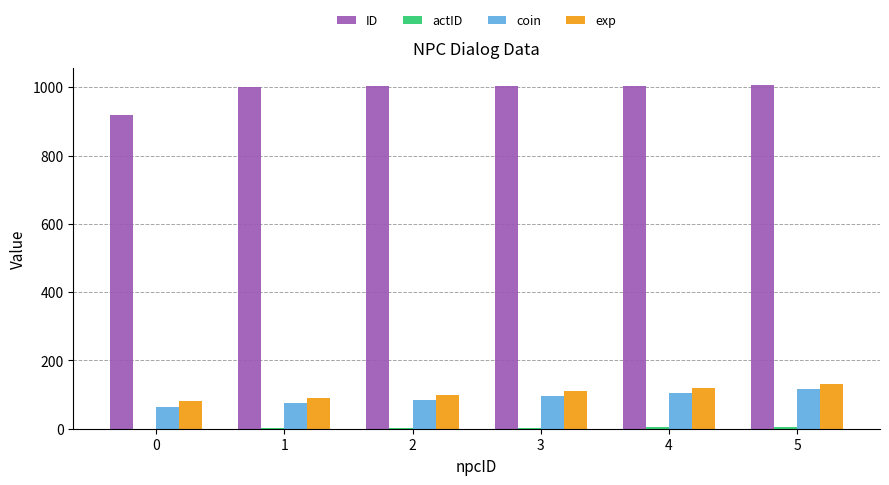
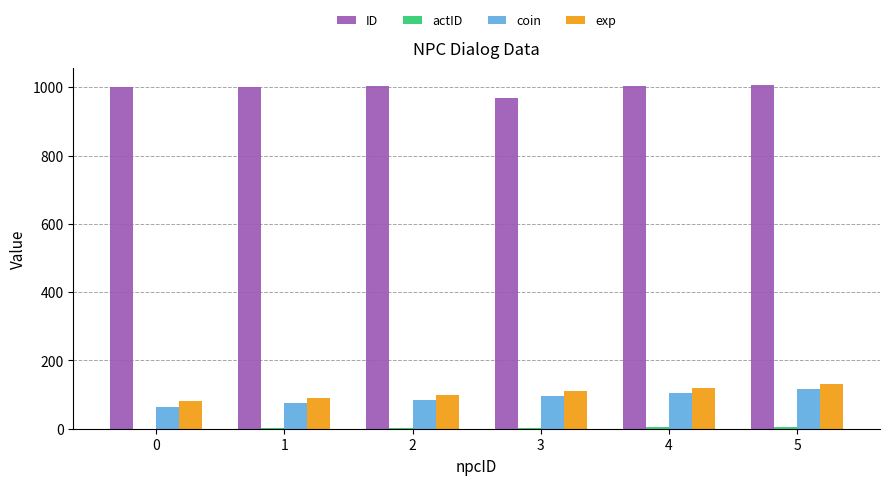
  {
    "ID": {
-     "0": 920,
+     "0": 1000,
      "1": 1000,
      "2": 1000,
-     "3": 1000,
+     "3": 970,
      "4": 1010,
      "5": 1010
    },
    "actID": {
      "0": 0
    },
    "coin": {
      "0": 70,
      "1": 80,
      "2": 90,
      "3": 100,
      "4": 110,
      "5": 120
    },
    "exp": {
      "0": 80,
      "1": 90,
      "2": 100,
      "3": 110,
      "4": 120,
      "5": 130
    }
  }
